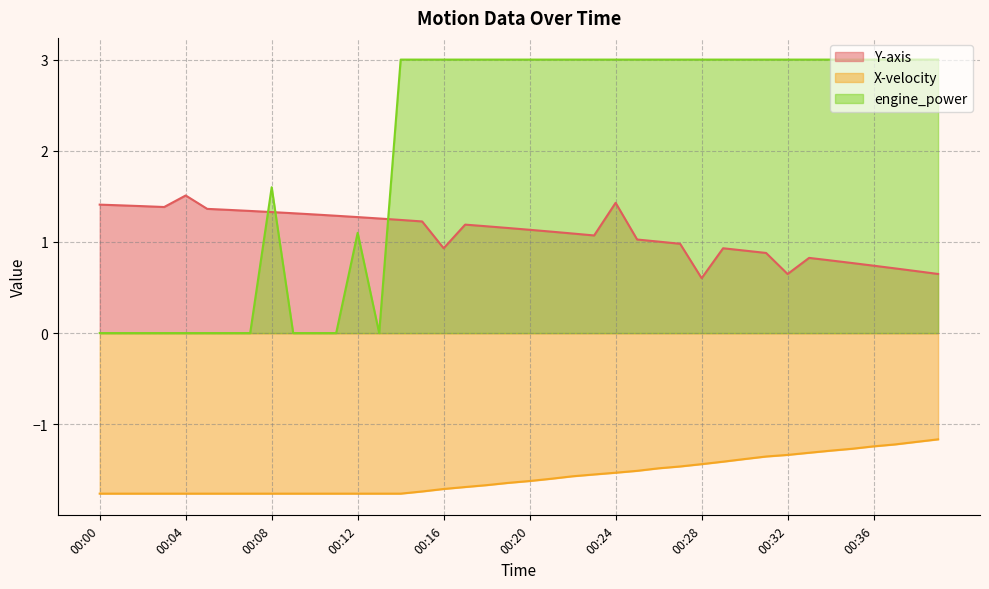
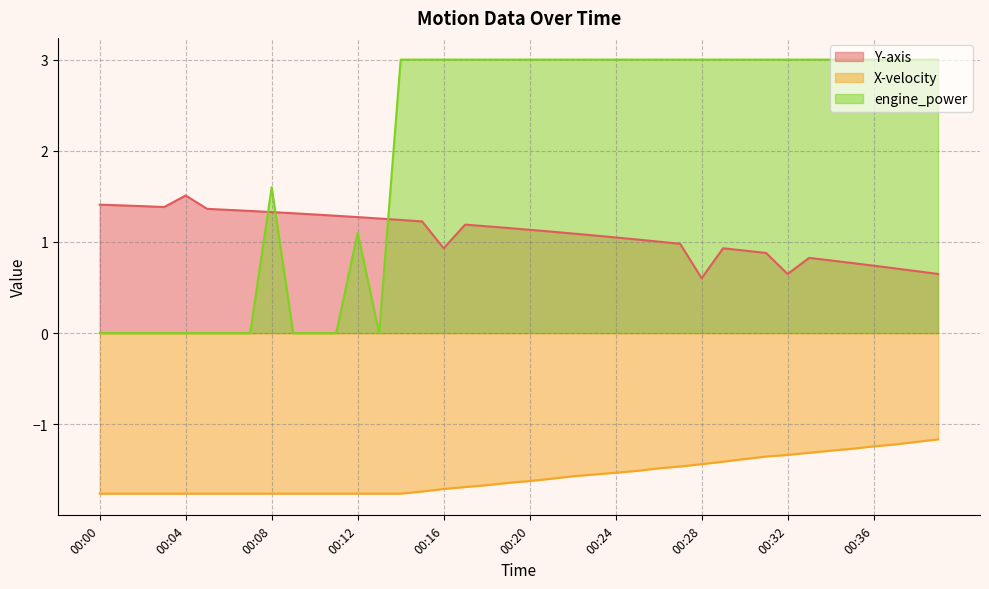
  {
    "Y-axis": {
      "00:00": 1.4,
      "00:04": 1.5,
      "00:08": 1.3,
      "00:12": 1.3,
      "00:16": 0.9,
      "00:20": 1.1,
-     "00:24": 1.4,
+     "00:24": 1.0,
      "00:28": 0.6,
      "00:32": 0.6,
      "00:36": 0.7
    },
    "engine_power": {
      "00:08": 1.6,
      "00:12": 1.1,
      "00:16": 3.0,
      "00:20": 3.0,
      "00:24": 3.0,
      "00:28": 3.0,
      "00:32": 3.0
    }
  }
